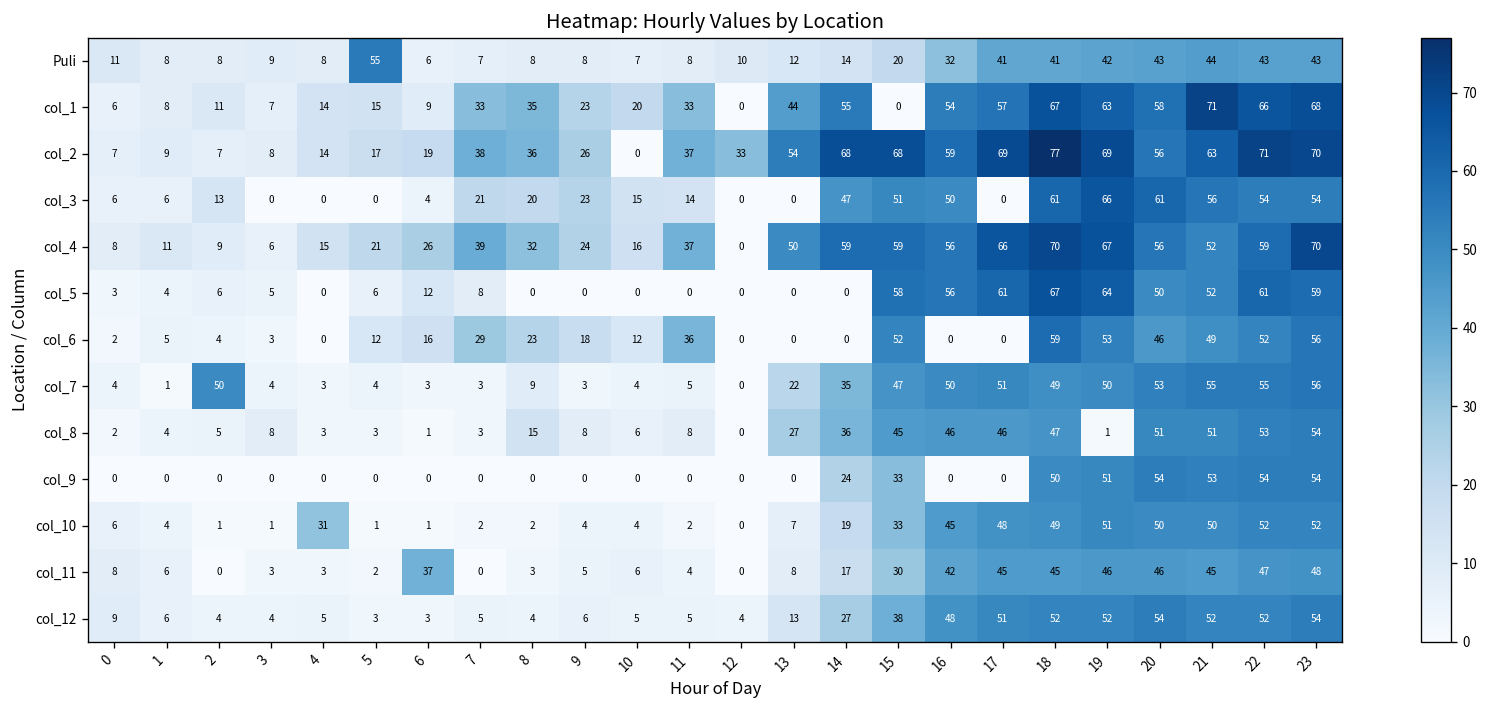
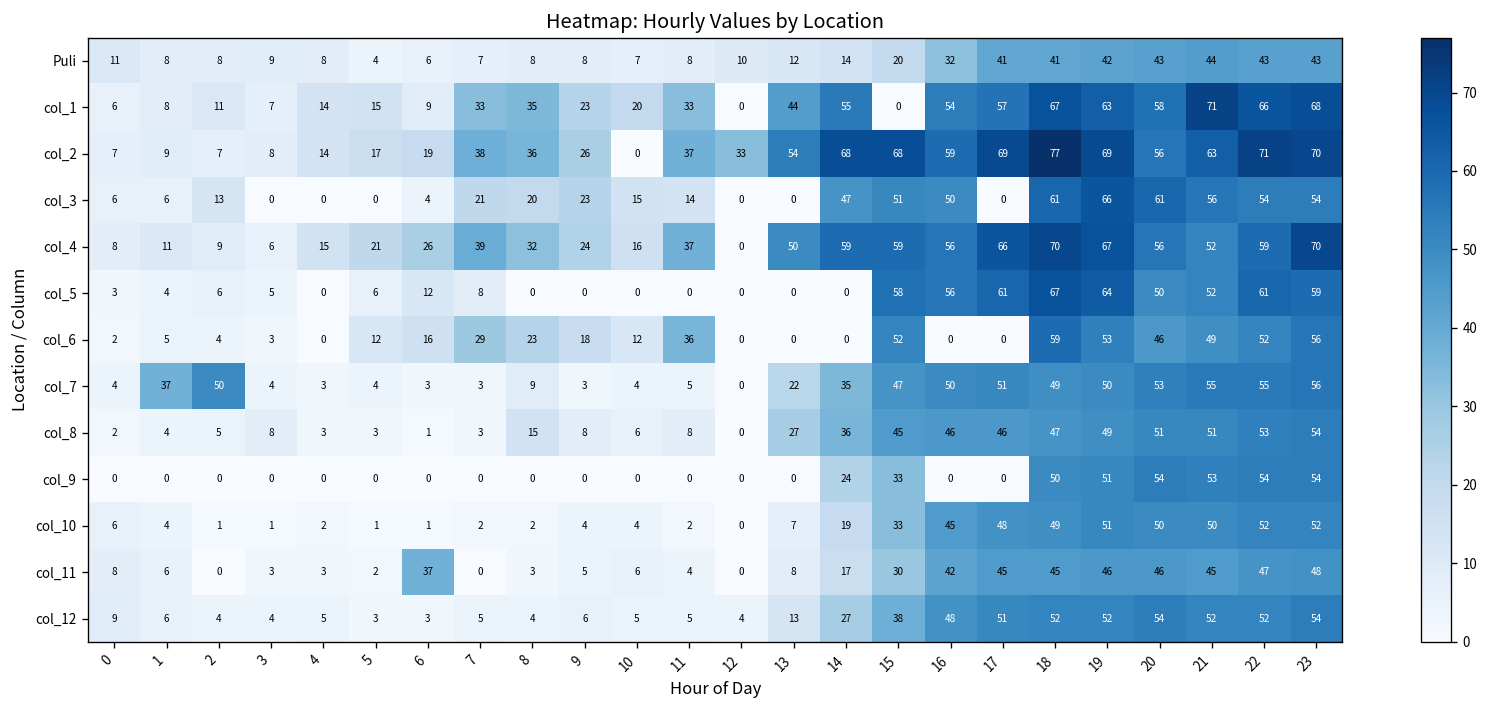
  {
    "Puli": {
      "0": 11,
      "1": 8,
      "2": 8,
      "3": 9,
      "4": 8,
-     "5": 55,
+     "5": 4,
      "6": 6,
      "7": 7,
      "8": 8,
      "9": 8,
      "10": 7,
      "11": 8,
      "12": 10,
      "13": 12,
      "14": 14,
      "15": 20,
      "16": 32,
      "17": 41,
      "18": 41,
      "19": 42,
      "20": 43,
      "21": 44,
      "22": 43,
      "23": 43
    },
    "col_7": {
      "0": 4,
-     "1": 1,
+     "1": 37,
      "2": 50,
      "3": 4,
      "4": 3,
      "5": 4,
      "6": 3,
      "7": 3,
      "8": 9,
      "9": 3,
      "10": 4,
      "11": 5,
      "12": 0,
      "13": 22,
      "14": 35,
      "15": 47,
      "16": 50,
      "17": 51,
      "18": 49,
      "19": 50,
      "20": 53,
      "21": 55,
      "22": 55,
      "23": 56
    },
    "col_8": {
      "0": 2,
      "1": 4,
      "2": 5,
      "3": 8,
      "4": 3,
      "5": 3,
      "6": 1,
      "7": 3,
      "8": 15,
      "9": 8,
      "10": 6,
      "11": 8,
      "12": 0,
      "13": 27,
      "14": 36,
      "15": 45,
      "16": 46,
      "17": 46,
      "18": 47,
-     "19": 1,
+     "19": 49,
      "20": 51,
      "21": 51,
      "22": 53,
      "23": 54
    },
    "col_10": {
      "0": 6,
      "1": 4,
      "2": 1,
      "3": 1,
-     "4": 31,
+     "4": 2,
      "5": 1,
      "6": 1,
      "7": 2,
      "8": 2,
      "9": 4,
      "10": 4,
      "11": 2,
      "12": 0,
      "13": 7,
      "14": 19,
      "15": 33,
      "16": 45,
      "17": 48,
      "18": 49,
      "19": 51,
      "20": 50,
      "21": 50,
      "22": 52,
      "23": 52
    }
  }
